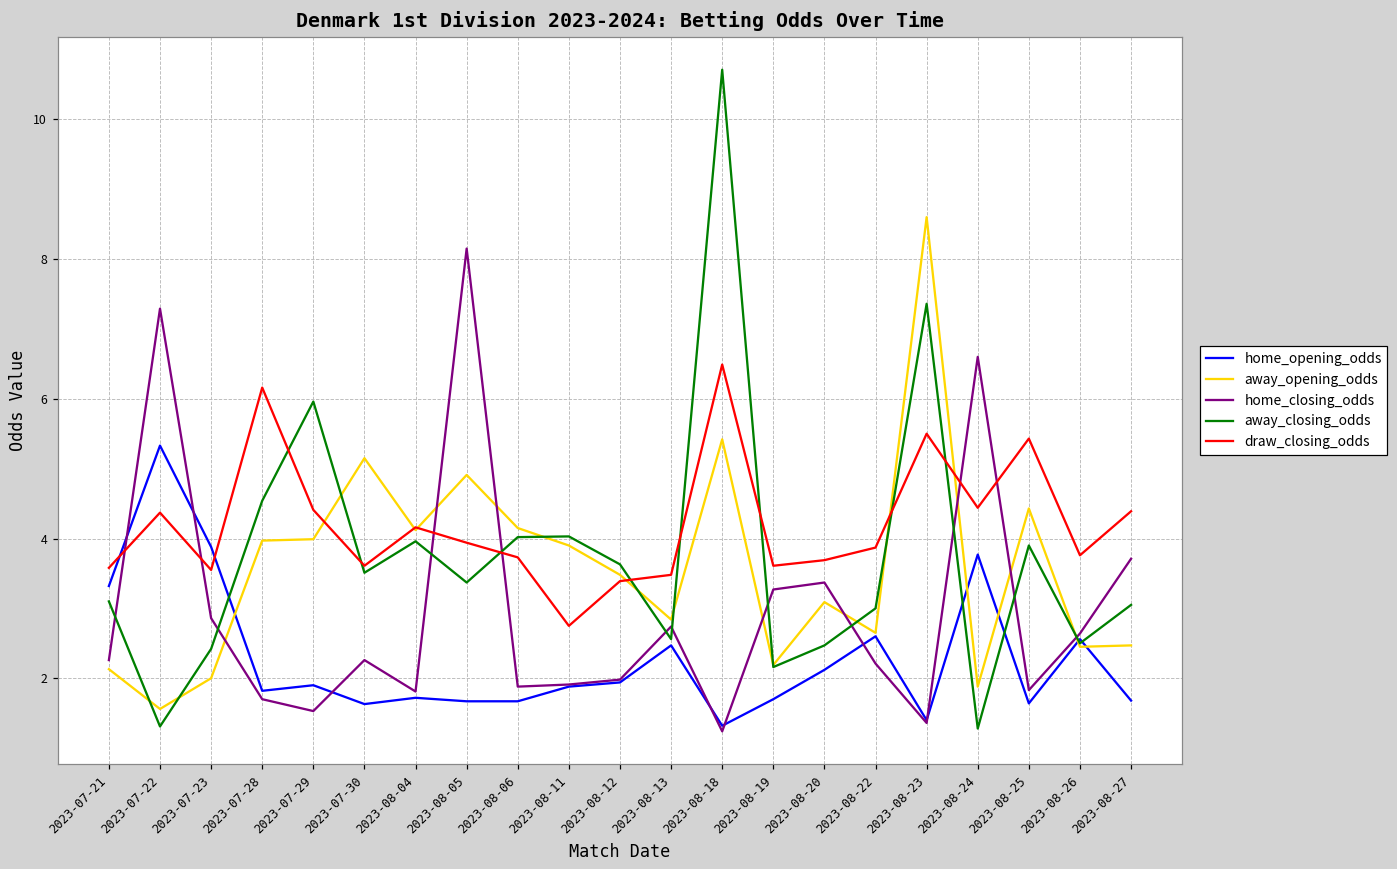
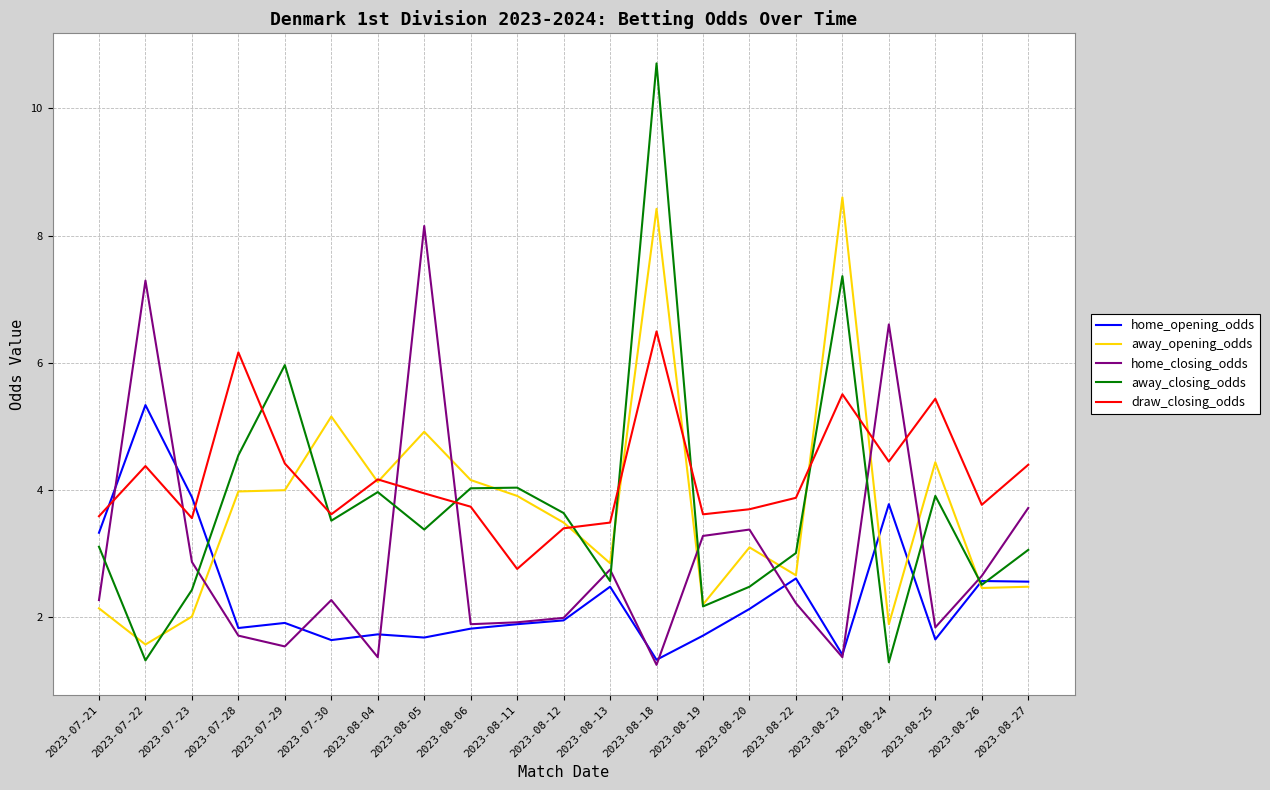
  {
    "home_opening_odds": {
      "2023-07-21": 3.3,
      "2023-07-22": 5.3,
      "2023-07-23": 3.9,
      "2023-07-28": 1.8,
      "2023-07-29": 1.9,
      "2023-07-30": 1.6,
      "2023-08-04": 1.7,
      "2023-08-05": 1.7,
-     "2023-08-06": 1.7,
+     "2023-08-06": 1.8,
      "2023-08-12": 1.9,
      "2023-08-13": 2.5,
      "2023-08-18": 1.3,
      "2023-08-19": 1.7,
      "2023-08-20": 2.1,
      "2023-08-22": 2.6,
      "2023-08-24": 3.8,
      "2023-08-25": 1.6,
      "2023-08-26": 2.6,
-     "2023-08-27": 1.7
+     "2023-08-27": 2.6
    },
    "away_opening_odds": {
      "2023-07-21": 2.1,
      "2023-07-22": 1.6,
      "2023-07-23": 2.0,
      "2023-07-28": 4.0,
      "2023-07-29": 4.0,
      "2023-07-30": 5.2,
      "2023-08-05": 4.9,
      "2023-08-06": 4.2,
      "2023-08-11": 3.9,
      "2023-08-12": 3.5,
      "2023-08-13": 2.8,
-     "2023-08-18": 5.4,
+     "2023-08-18": 8.4,
      "2023-08-20": 3.1,
      "2023-08-22": 2.7,
      "2023-08-23": 8.6,
      "2023-08-24": 1.9,
      "2023-08-25": 4.4,
      "2023-08-26": 2.5,
      "2023-08-27": 2.5
    },
    "home_closing_odds": {
      "2023-07-21": 2.3,
      "2023-07-22": 7.3,
      "2023-07-23": 2.9,
      "2023-07-28": 1.7,
      "2023-07-29": 1.5,
      "2023-07-30": 2.3,
-     "2023-08-04": 1.8,
+     "2023-08-04": 1.4,
      "2023-08-05": 8.2,
      "2023-08-06": 1.9,
      "2023-08-12": 2.0,
      "2023-08-13": 2.7,
      "2023-08-18": 1.2,
      "2023-08-19": 3.3,
      "2023-08-20": 3.4,
      "2023-08-22": 2.2,
      "2023-08-24": 6.6,
      "2023-08-25": 1.8,
      "2023-08-26": 2.6,
      "2023-08-27": 3.7
    },
    "away_closing_odds": {
      "2023-07-21": 3.1,
      "2023-07-22": 1.3,
      "2023-07-23": 2.4,
      "2023-07-28": 4.5,
      "2023-07-29": 6.0,
      "2023-07-30": 3.5,
      "2023-08-04": 4.0,
      "2023-08-05": 3.4,
      "2023-08-06": 4.0,
      "2023-08-11": 4.0,
      "2023-08-12": 3.6,
      "2023-08-13": 2.6,
      "2023-08-18": 10.7,
      "2023-08-20": 2.5,
      "2023-08-22": 3.0,
      "2023-08-23": 7.4,
      "2023-08-24": 1.3,
      "2023-08-25": 3.9,
      "2023-08-26": 2.5,
      "2023-08-27": 3.1
    },
    "draw_closing_odds": {
      "2023-07-21": 3.6,
      "2023-07-22": 4.4,
      "2023-07-23": 3.6,
      "2023-07-28": 6.2,
      "2023-07-29": 4.4,
      "2023-07-30": 3.6,
      "2023-08-05": 3.9,
      "2023-08-06": 3.7,
      "2023-08-11": 2.8,
      "2023-08-12": 3.4,
      "2023-08-13": 3.5,
      "2023-08-18": 6.5,
      "2023-08-19": 3.6,
      "2023-08-20": 3.7,
      "2023-08-22": 3.9,
      "2023-08-23": 5.5,
      "2023-08-24": 4.4,
      "2023-08-25": 5.4,
      "2023-08-26": 3.8,
      "2023-08-27": 4.4
    }
  }
